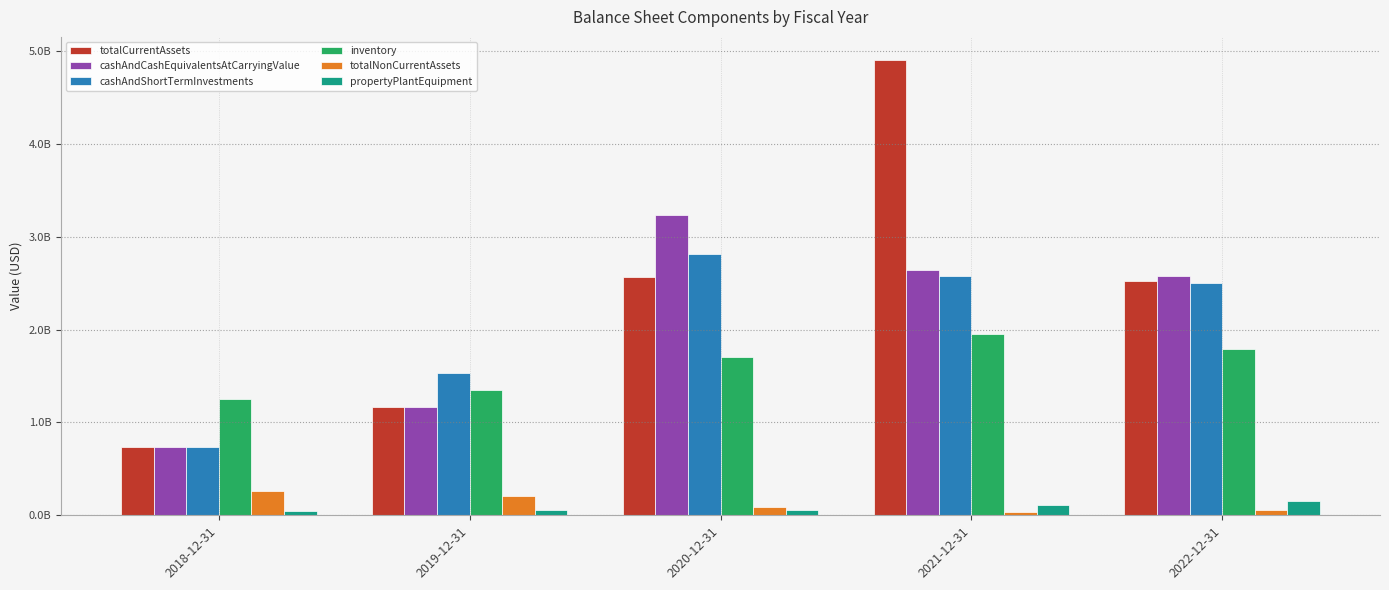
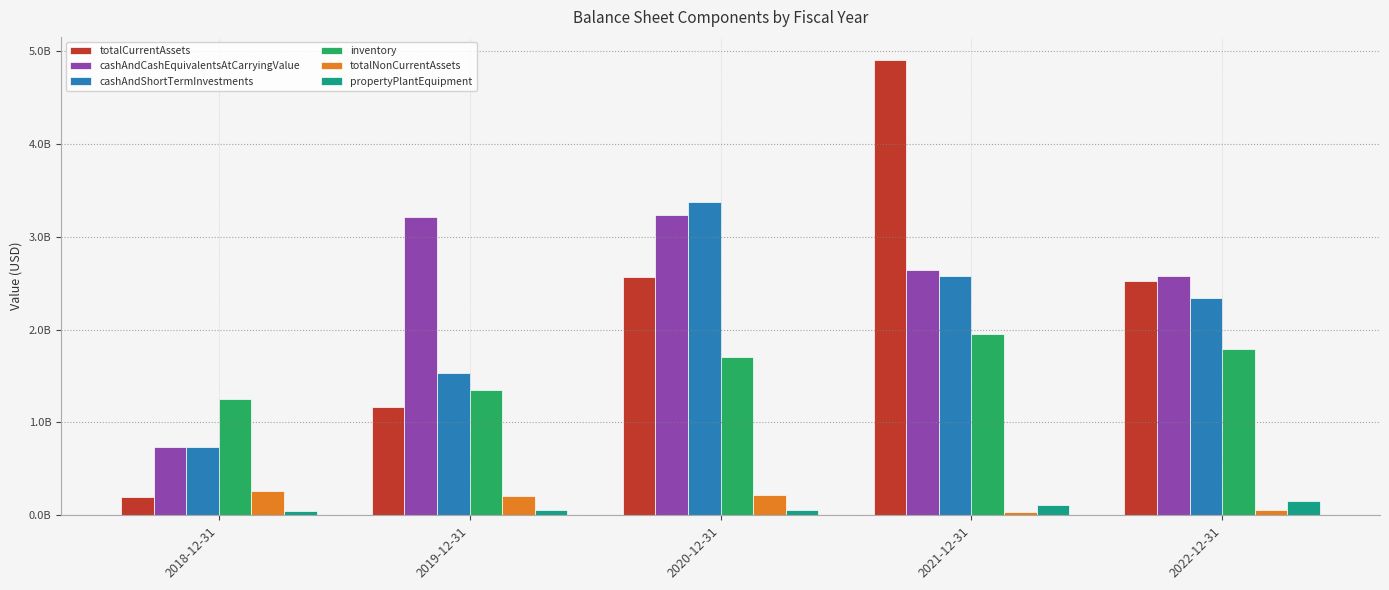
  {
    "totalCurrentAssets": {
-     "2018-12-31": 700000000,
+     "2018-12-31": 200000000,
      "2019-12-31": 1200000000,
      "2020-12-31": 2600000000,
      "2021-12-31": 4900000000,
      "2022-12-31": 2500000000
    },
    "cashAndCashEquivalentsAtCarryingValue": {
      "2018-12-31": 700000000,
-     "2019-12-31": 1200000000,
+     "2019-12-31": 3200000000,
      "2020-12-31": 3200000000,
      "2021-12-31": 2600000000,
      "2022-12-31": 2600000000
    },
    "cashAndShortTermInvestments": {
      "2018-12-31": 700000000,
      "2019-12-31": 1500000000,
-     "2020-12-31": 2800000000,
+     "2020-12-31": 3400000000,
      "2021-12-31": 2600000000,
-     "2022-12-31": 2500000000
+     "2022-12-31": 2300000000
    },
    "totalNonCurrentAssets": {
      "2018-12-31": 300000000,
      "2019-12-31": 200000000,
-     "2020-12-31": 100000000,
+     "2020-12-31": 200000000,
      "2021-12-31": 0,
      "2022-12-31": 100000000
    }
  }
